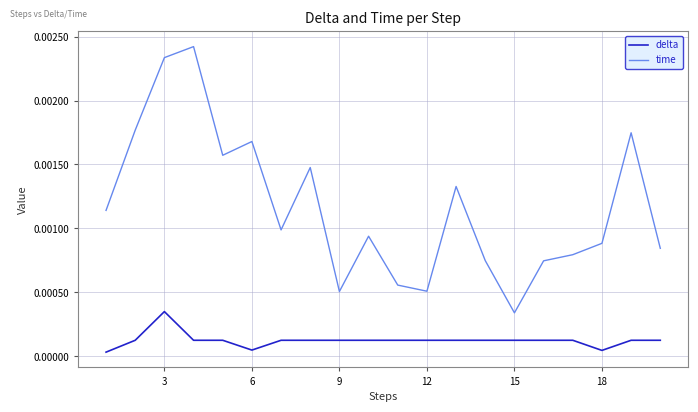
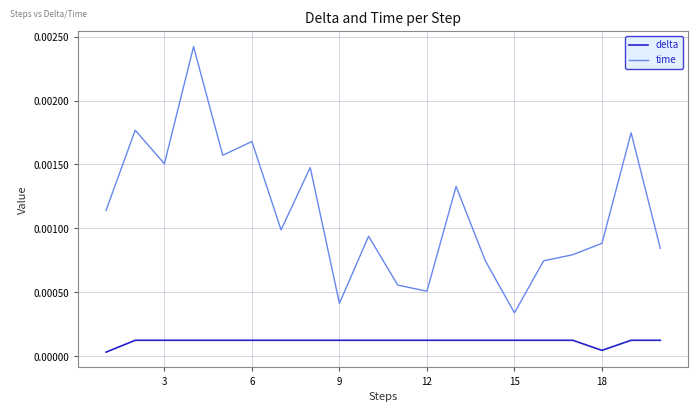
  {
    "delta": {
-     "3": 0.00035,
-     "6": 0.00005,
+     "3": 0.00013,
+     "6": 0.00013,
      "9": 0.00013,
      "12": 0.00013,
      "15": 0.00013,
      "18": 0.00005
    },
    "time": {
-     "3": 0.00234,
+     "3": 0.00151,
      "6": 0.00168,
-     "9": 0.00051,
+     "9": 0.00041,
      "12": 0.00051,
      "15": 0.00034,
      "18": 0.00088
    }
  }
